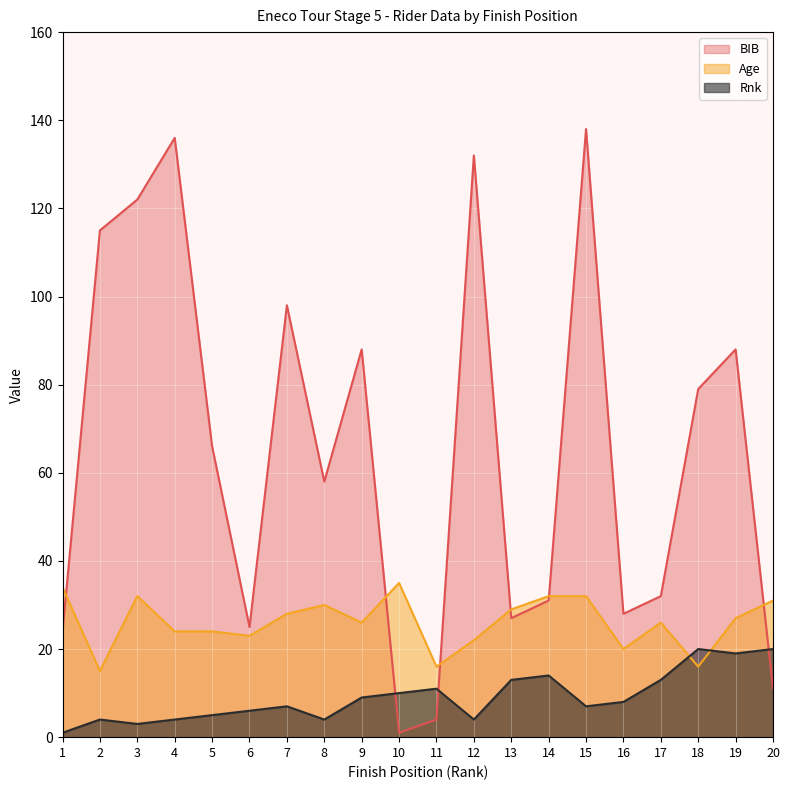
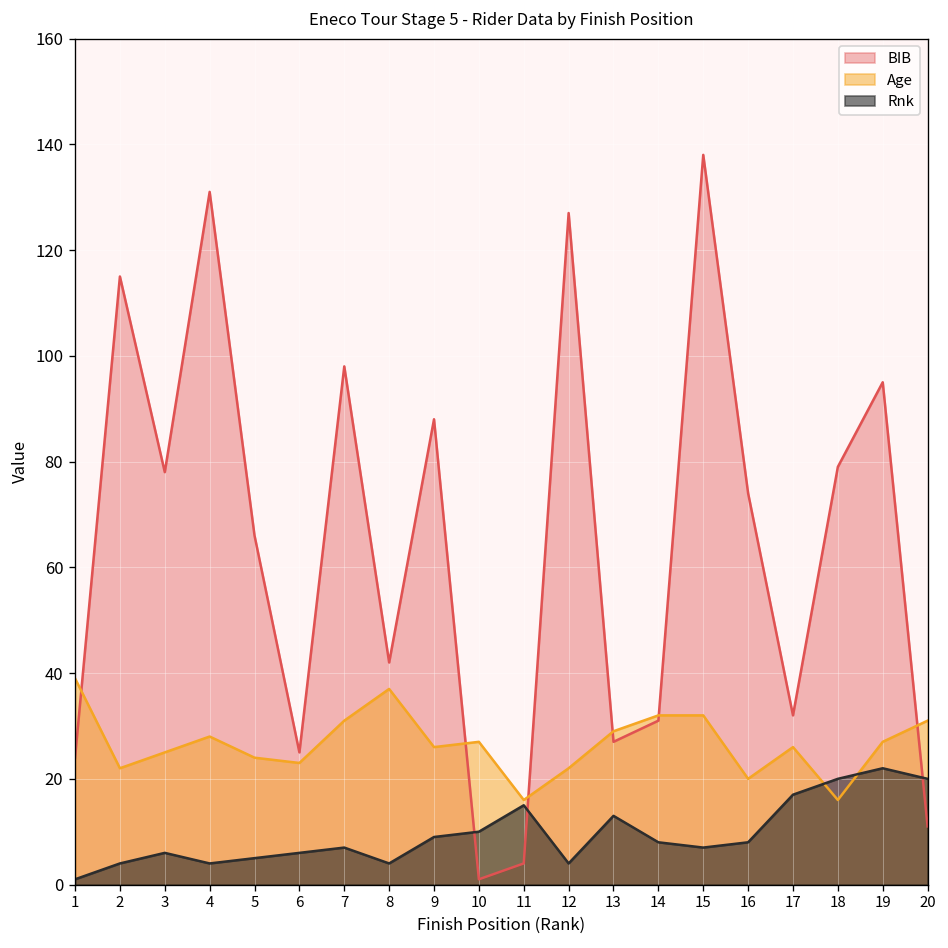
  {
    "BIB": {
      "1": 24,
      "2": 115,
-     "3": 122,
-     "4": 136,
+     "3": 78,
+     "4": 131,
      "5": 66,
      "6": 25,
      "7": 98,
-     "8": 58,
+     "8": 42,
      "9": 88,
      "10": 1,
      "11": 4,
-     "12": 132,
+     "12": 127,
      "13": 27,
      "14": 31,
      "15": 138,
-     "16": 28,
+     "16": 74,
      "17": 32,
      "18": 79,
-     "19": 88,
+     "19": 95,
      "20": 11
    },
    "Age": {
-     "1": 34,
-     "2": 15,
-     "3": 32,
-     "4": 24,
+     "1": 39,
+     "2": 22,
+     "3": 25,
+     "4": 28,
      "5": 24,
      "6": 23,
-     "7": 28,
-     "8": 30,
+     "7": 31,
+     "8": 37,
      "9": 26,
-     "10": 35,
+     "10": 27,
      "11": 16,
      "12": 22,
      "13": 29,
      "14": 32,
      "15": 32,
      "16": 20,
      "17": 26,
      "18": 16,
      "19": 27,
      "20": 31
    },
    "Rnk": {
      "1": 1,
      "2": 4,
-     "3": 3,
+     "3": 6,
      "4": 4,
      "5": 5,
      "6": 6,
      "7": 7,
      "8": 4,
      "9": 9,
      "10": 10,
-     "11": 11,
+     "11": 15,
      "12": 4,
      "13": 13,
-     "14": 14,
+     "14": 8,
      "15": 7,
      "16": 8,
-     "17": 13,
+     "17": 17,
      "18": 20,
-     "19": 19,
+     "19": 22,
      "20": 20
    }
  }
